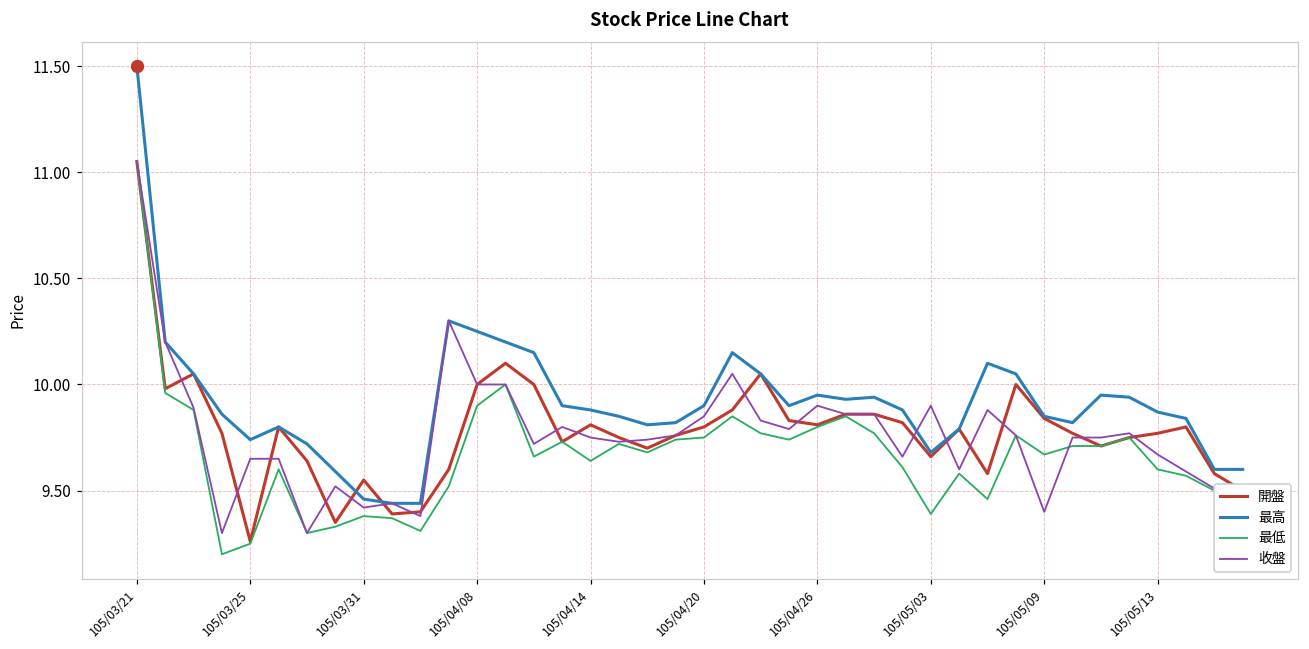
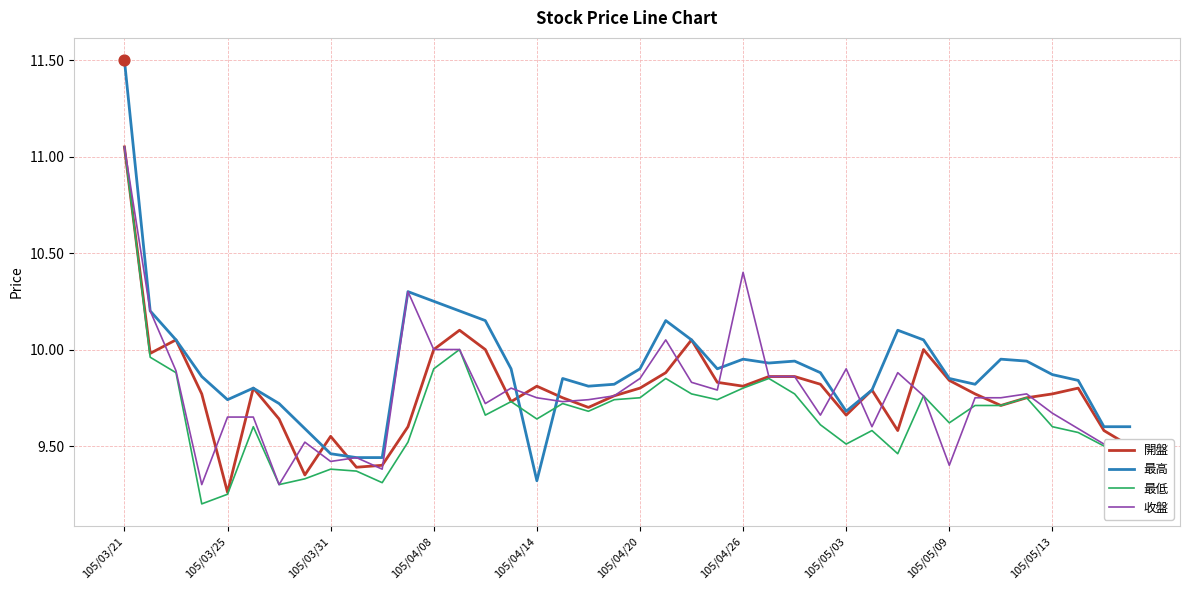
  {
    "最高": {
      "105/03/25": 9.74,
      "105/03/31": 9.46,
      "105/04/08": 10.25,
-     "105/04/14": 9.88,
+     "105/04/14": 9.32,
      "105/04/20": 9.90,
      "105/04/26": 9.95,
      "105/05/03": 9.68,
      "105/05/13": 9.87
    },
    "最低": {
      "105/03/31": 9.38,
      "105/04/08": 9.90,
      "105/04/14": 9.64,
      "105/04/20": 9.75,
-     "105/05/03": 9.39,
-     "105/05/09": 9.67,
+     "105/05/03": 9.51,
+     "105/05/09": 9.62,
      "105/05/13": 9.60
    },
    "收盤": {
      "105/03/25": 9.65,
      "105/03/31": 9.42,
      "105/04/14": 9.75,
      "105/04/20": 9.85,
-     "105/04/26": 9.9,
+     "105/04/26": 10.4,
      "105/05/03": 9.9,
      "105/05/09": 9.4,
      "105/05/13": 9.67
    }
  }
